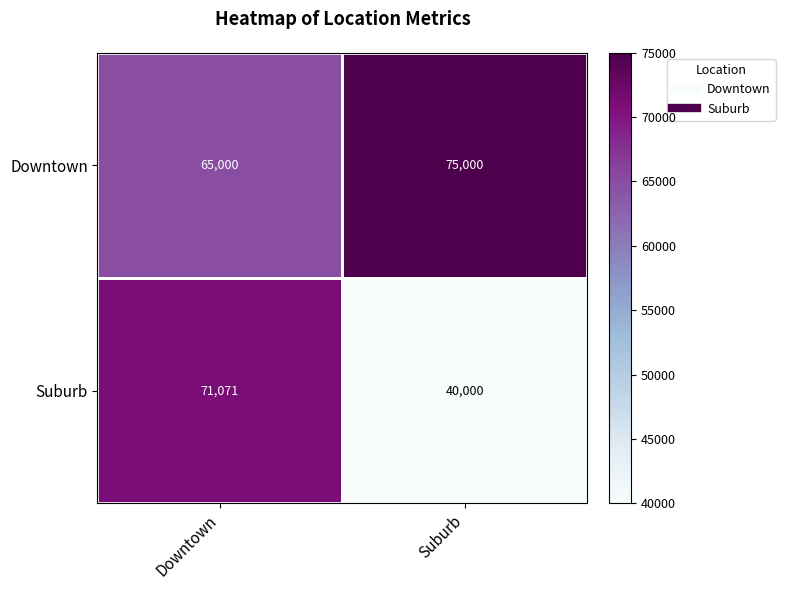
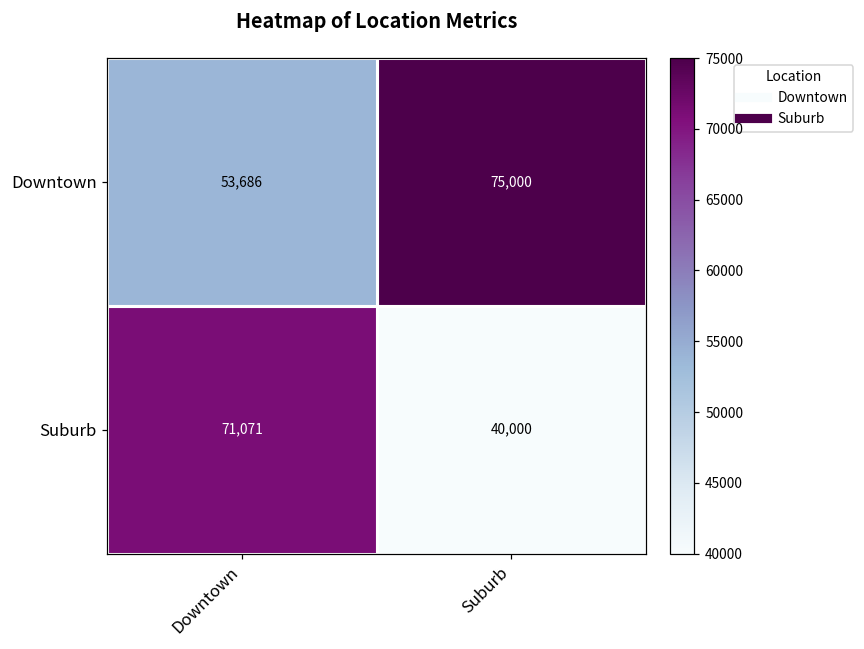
  {
    "Downtown": {
-     "Downtown": "65,000",
+     "Downtown": "53,686",
      "Suburb": "75,000"
    },
    "Suburb": {
      "Downtown": "71,071",
      "Suburb": "40,000"
    }
  }
